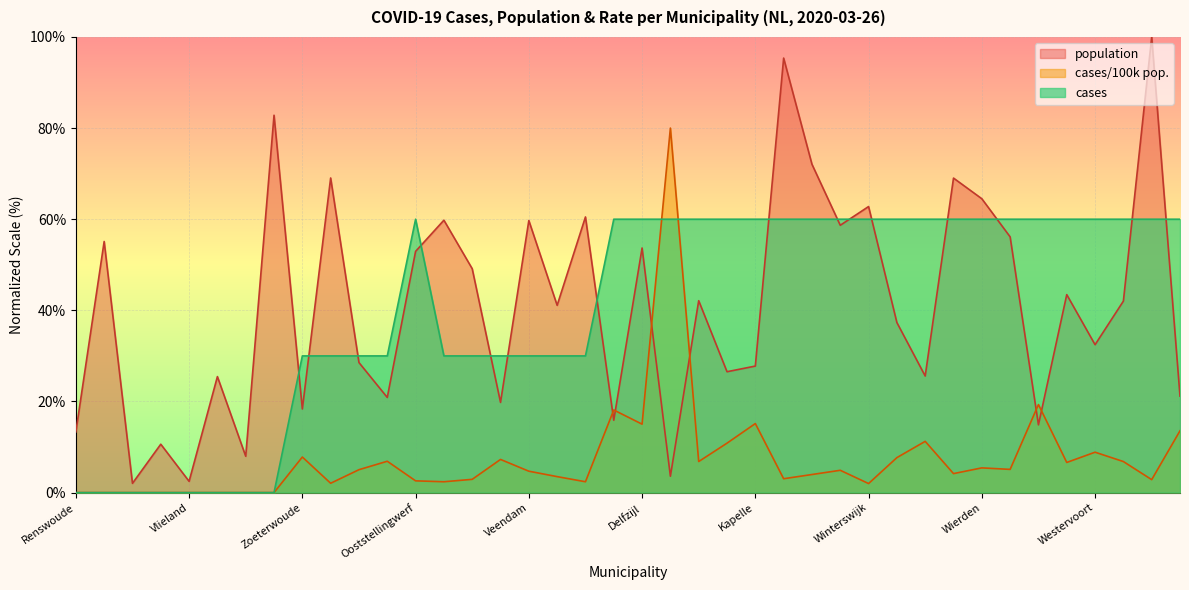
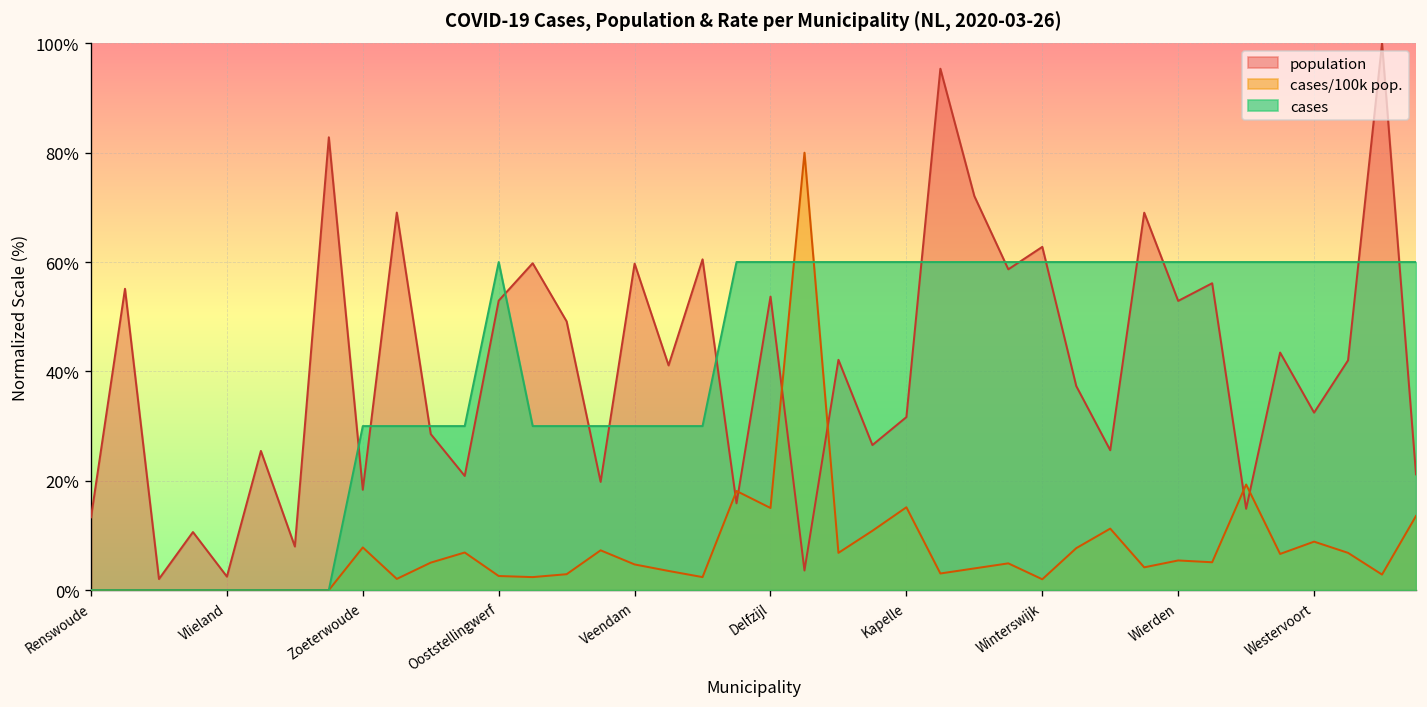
  {
    "population": {
      "Renswoude": "13%",
      "Vlieland": "2%",
      "Zoeterwoude": "18%",
      "Ooststellingwerf": "53%",
      "Veendam": "60%",
      "Delfzijl": "54%",
-     "Kapelle": "28%",
+     "Kapelle": "32%",
      "Winterswijk": "63%",
-     "Wierden": "64%",
+     "Wierden": "53%",
      "Westervoort": "32%"
    },
    "cases/100k pop.": {
      "Zoeterwoude": "8%",
      "Ooststellingwerf": "3%",
      "Veendam": "5%",
      "Delfzijl": "15%",
      "Kapelle": "15%",
      "Winterswijk": "2%",
      "Wierden": "5%",
      "Westervoort": "9%"
    },
    "cases": {
      "Zoeterwoude": "30%",
      "Ooststellingwerf": "60%",
      "Veendam": "30%",
      "Delfzijl": "60%",
      "Kapelle": "60%",
      "Winterswijk": "60%",
      "Wierden": "60%",
      "Westervoort": "60%"
    }
  }
